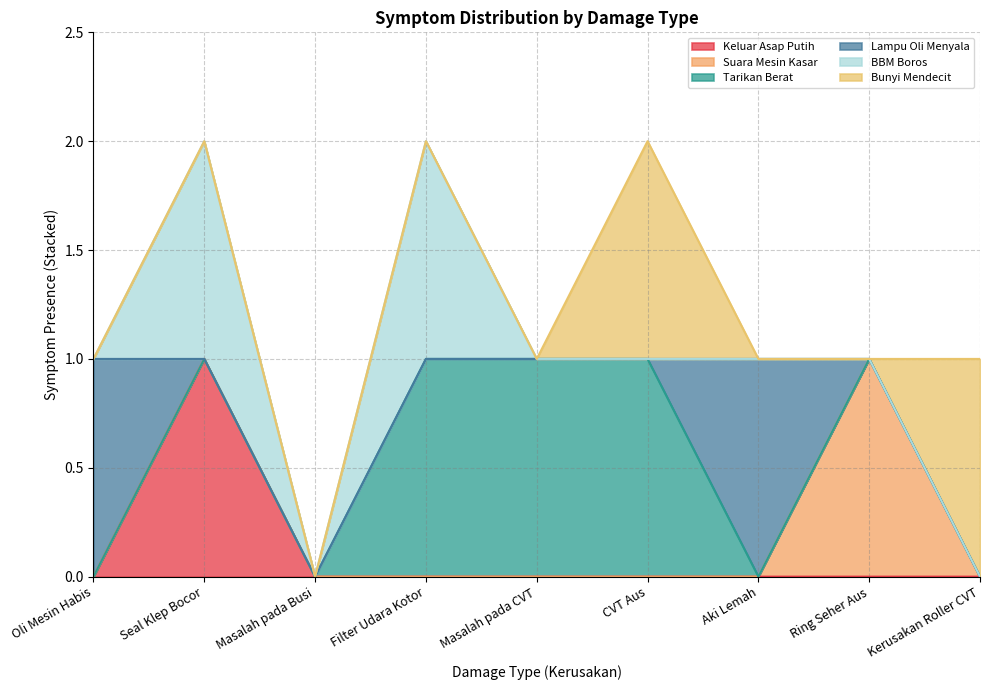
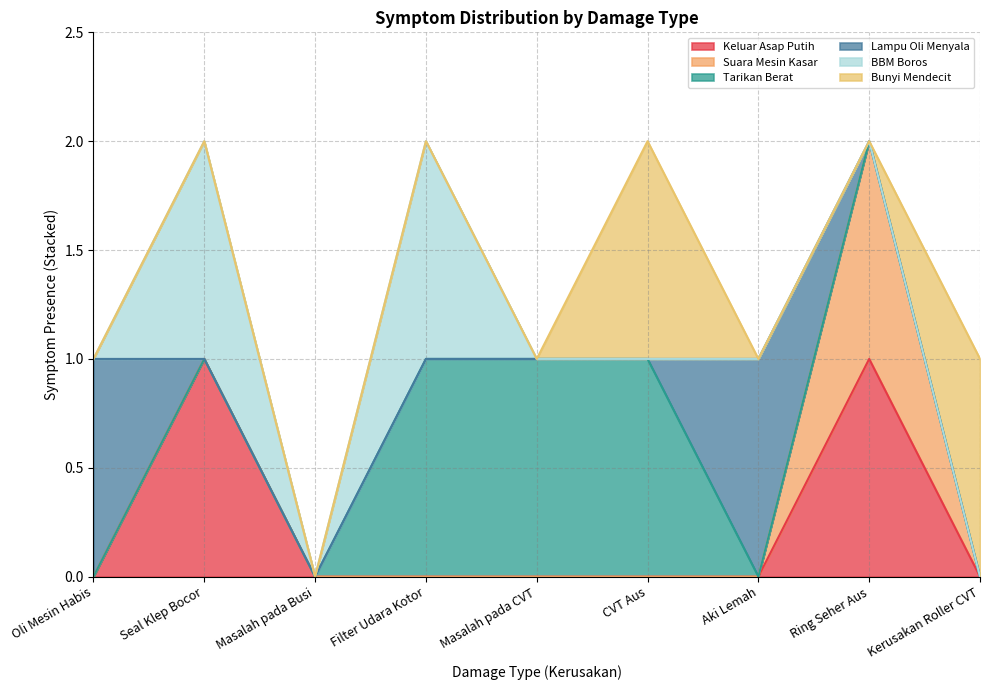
  {
    "Keluar Asap Putih": {
-     "Ring Seher Aus": 0
+     "Ring Seher Aus": 1
    }
  }
